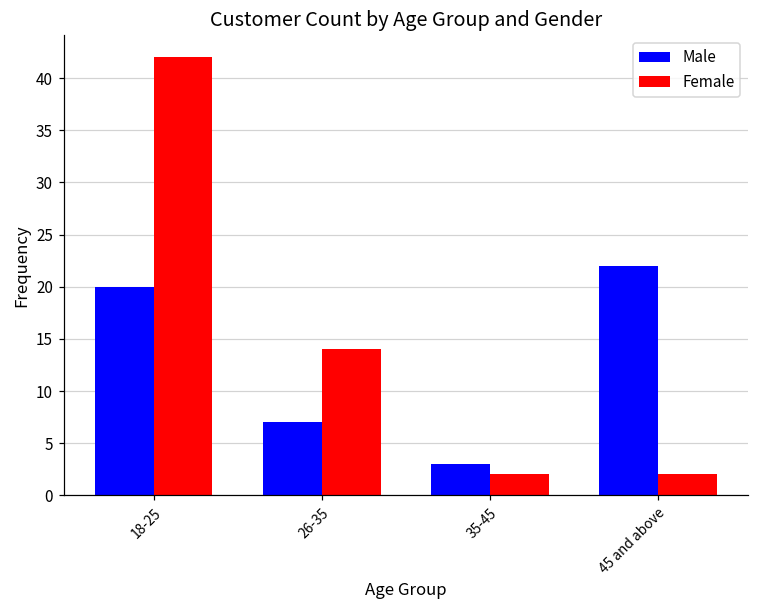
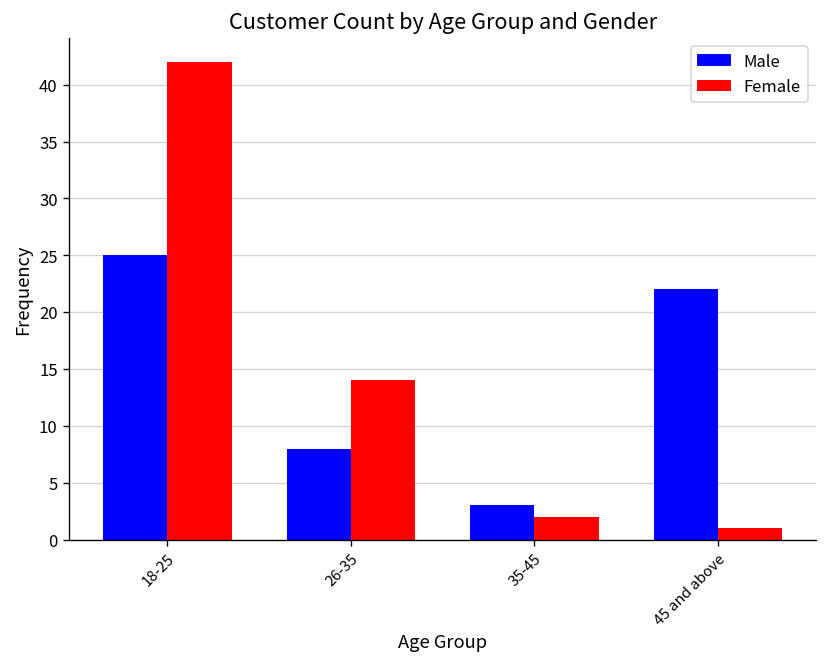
  {
    "Male": {
-     "18-25": 20,
-     "26-35": 7,
+     "18-25": 25,
+     "26-35": 8,
      "35-45": 3,
      "45 and above": 22
    },
    "Female": {
      "18-25": 42,
      "26-35": 14,
      "35-45": 2,
-     "45 and above": 2
+     "45 and above": 1
    }
  }
